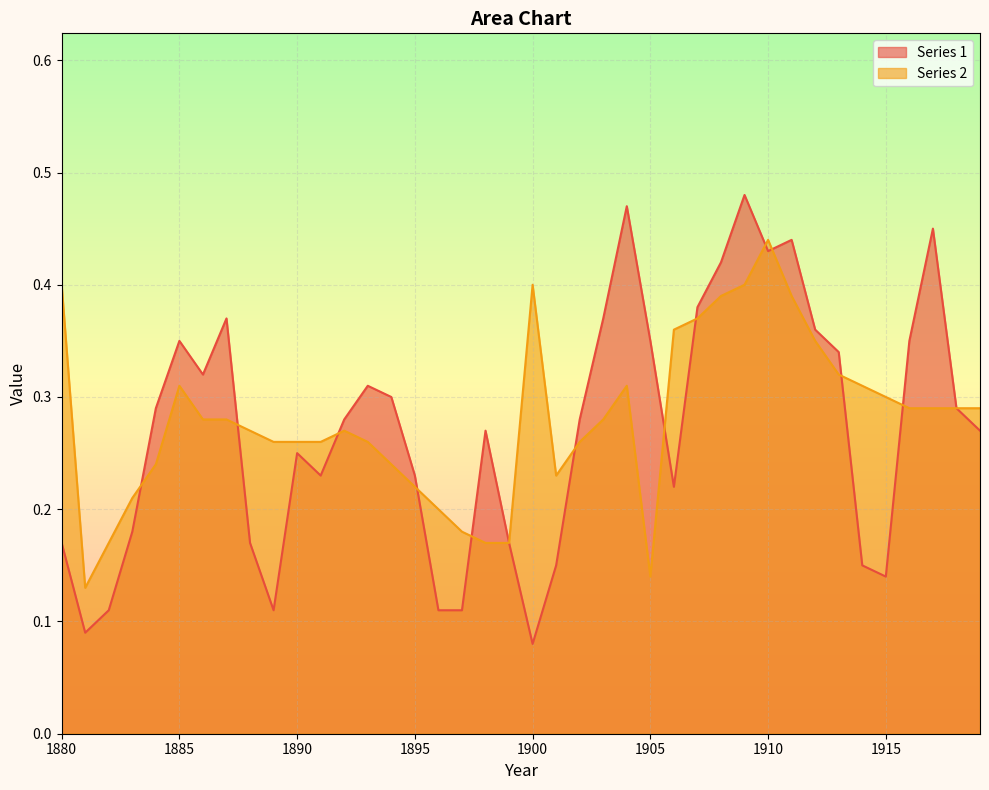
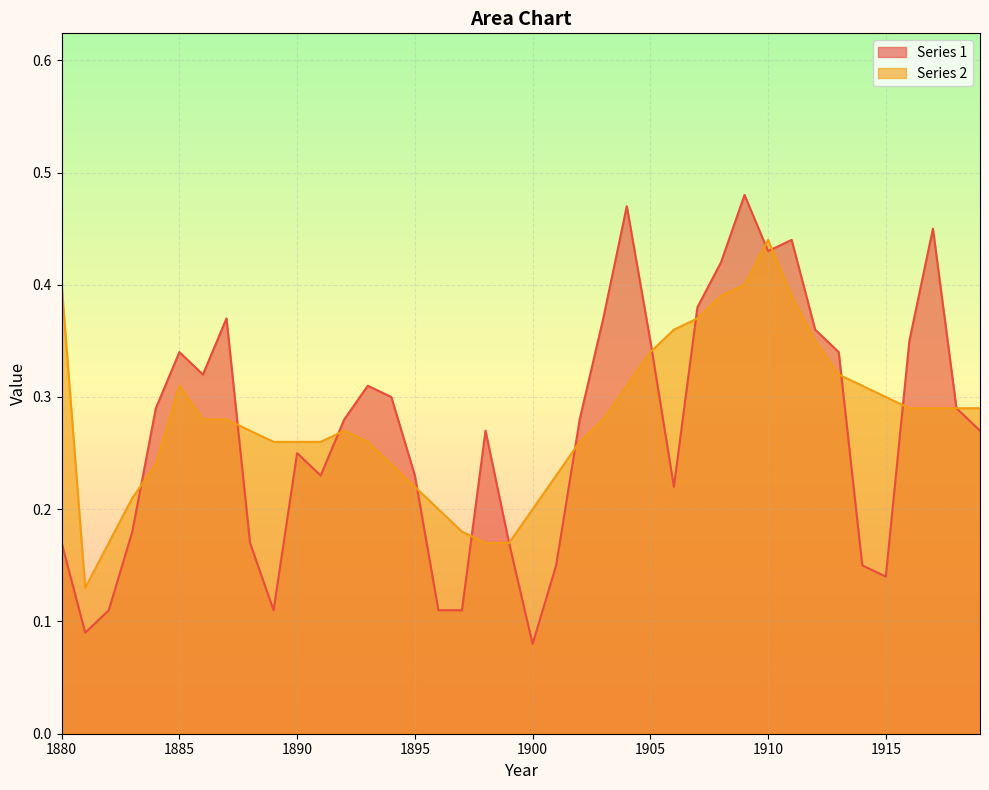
  {
    "Series 1": {
      "1880": 0.17,
-     "1885": 0.35,
+     "1885": 0.34,
      "1890": 0.25,
      "1895": 0.23,
      "1900": 0.08,
      "1905": 0.35,
      "1910": 0.43,
      "1915": 0.14
    },
    "Series 2": {
      "1880": 0.40,
      "1885": 0.31,
      "1890": 0.26,
      "1895": 0.22,
-     "1900": 0.4,
-     "1905": 0.14,
+     "1900": 0.2,
+     "1905": 0.34,
      "1910": 0.44,
      "1915": 0.30
    }
  }
